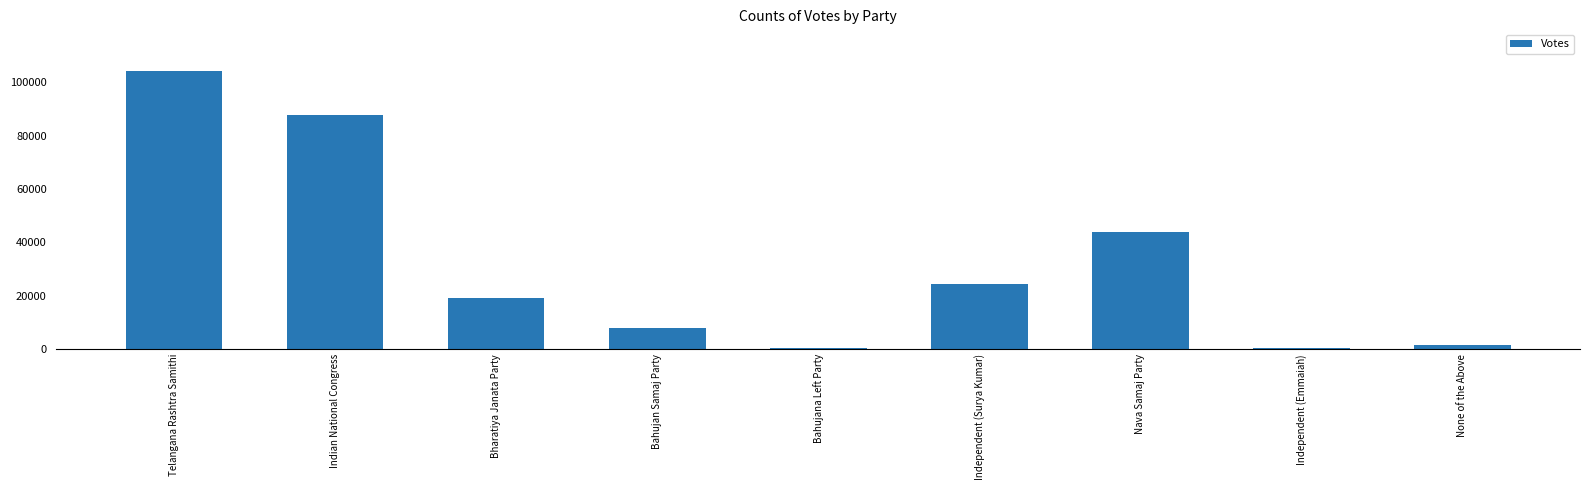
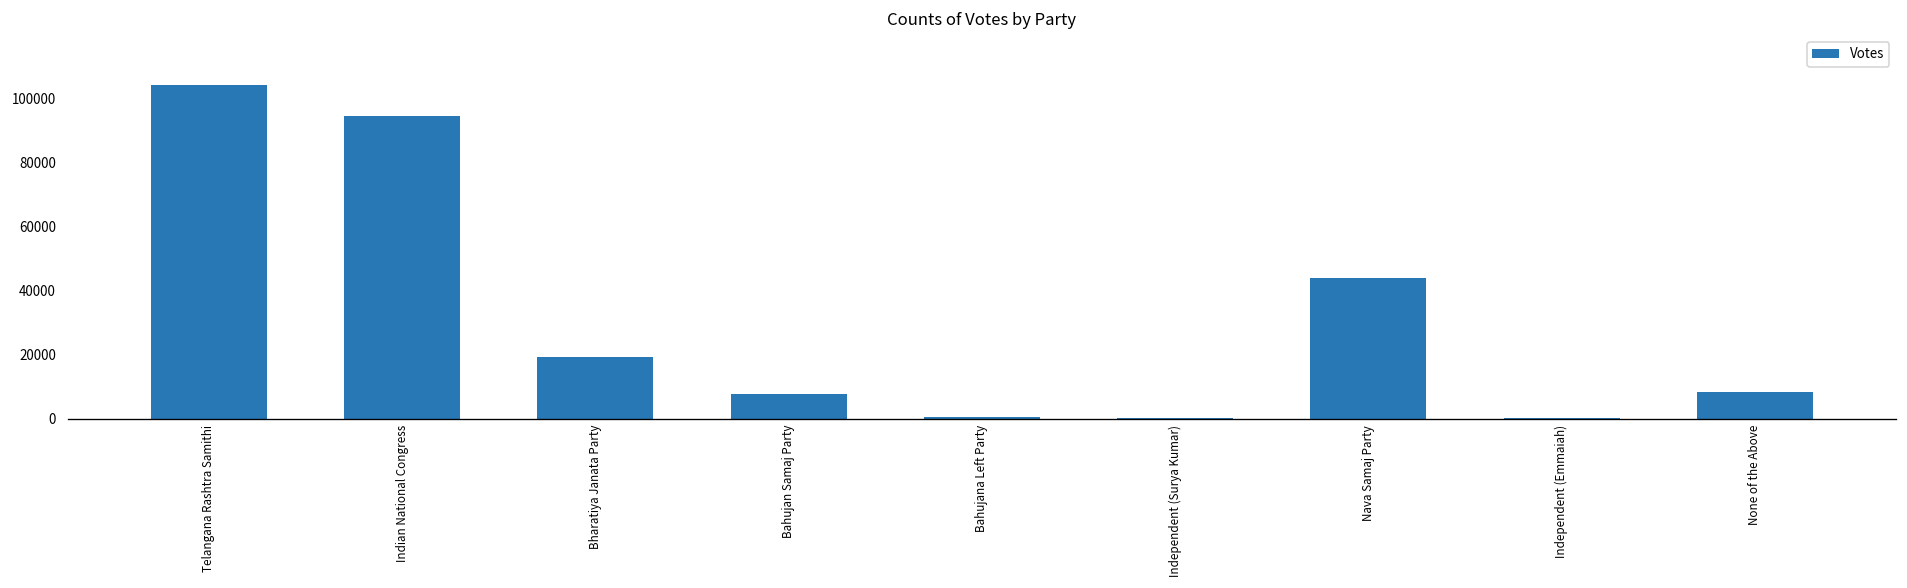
  {
    "Telangana Rashtra Samithi": 104000,
-   "Indian National Congress": 88000,
+   "Indian National Congress": 95000,
    "Bharatiya Janata Party": 19000,
    "Bahujan Samaj Party": 8000,
-   "Independent (Surya Kumar)": 24000,
+   "Independent (Surya Kumar)": 0,
    "Nava Samaj Party": 44000,
-   "None of the Above": 2000
+   "None of the Above": 9000
  }
